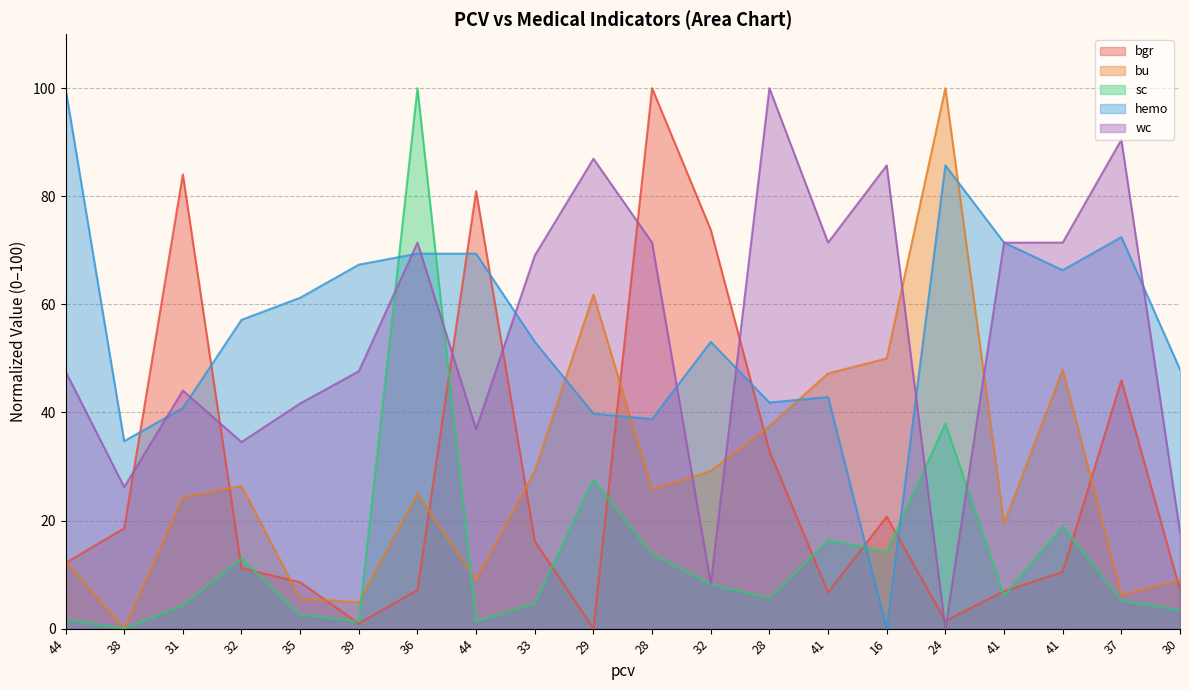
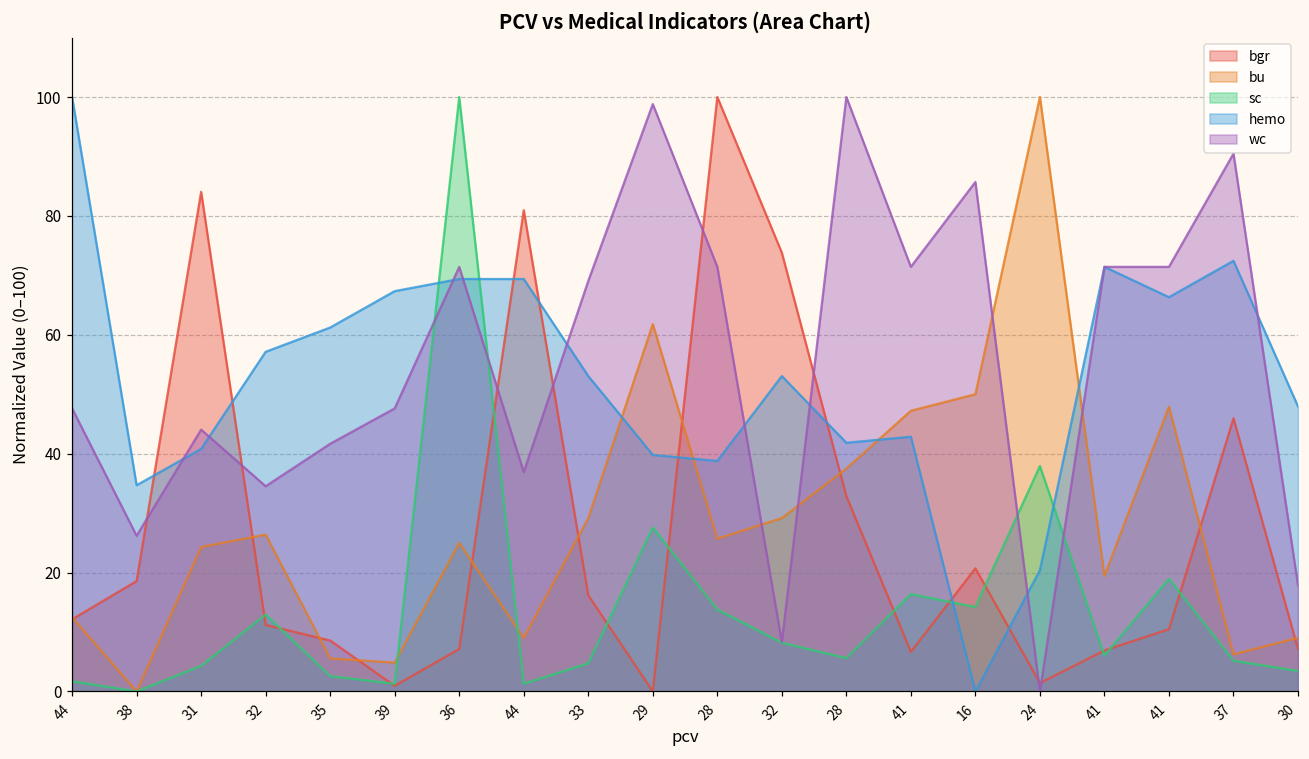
  {
    "sc": {
      "31": 4,
      "35": 3,
      "36": 100,
      "33": 5,
      "29": 28,
      "16": 14,
      "24": 38,
      "37": 5,
      "30": 3
    },
    "hemo": {
      "38": 35,
      "31": 41,
      "35": 61,
      "39": 67,
      "36": 69,
      "33": 53,
      "29": 40,
      "16": 0,
-     "24": 86,
+     "24": 20,
      "37": 72,
      "30": 48
    },
    "wc": {
      "38": 26,
      "31": 44,
      "35": 42,
      "39": 48,
      "36": 71,
      "33": 69,
-     "29": 87,
+     "29": 99,
      "16": 86,
      "24": 0,
      "30": 18
    }
  }
